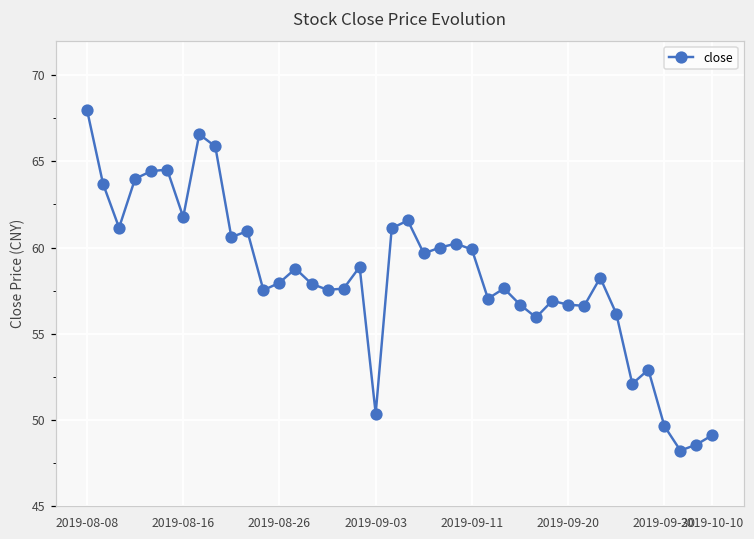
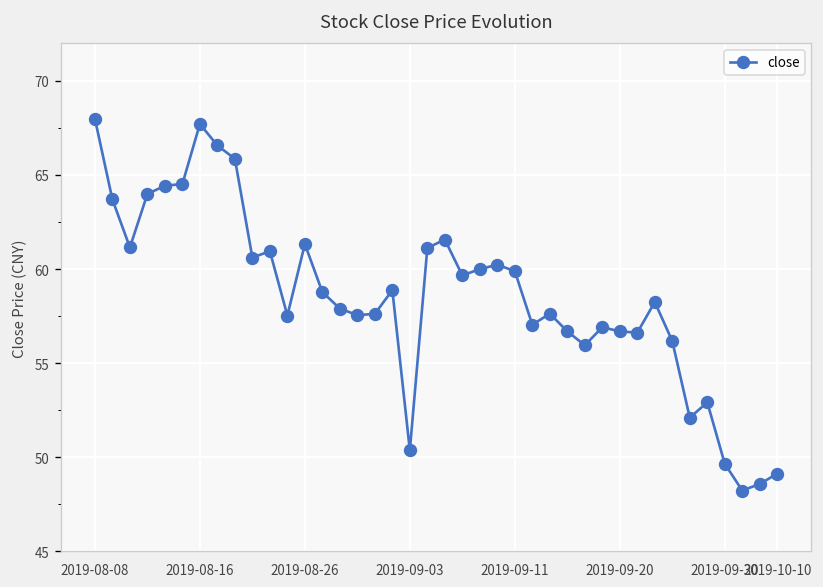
  {
    "2019-08-08": 68.0,
-   "2019-08-16": 61.8,
-   "2019-08-26": 58.0,
+   "2019-08-16": 67.7,
+   "2019-08-26": 61.3,
    "2019-09-03": 50.4,
    "2019-09-11": 59.9,
    "2019-09-20": 56.7
  }
